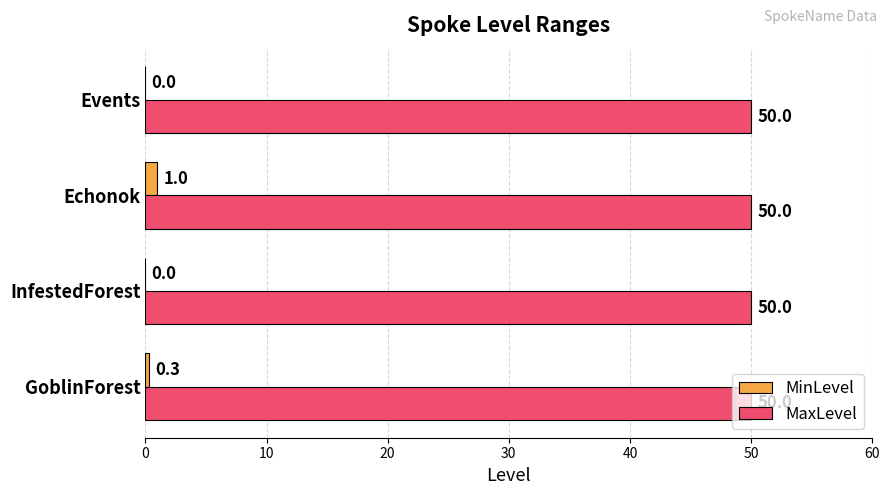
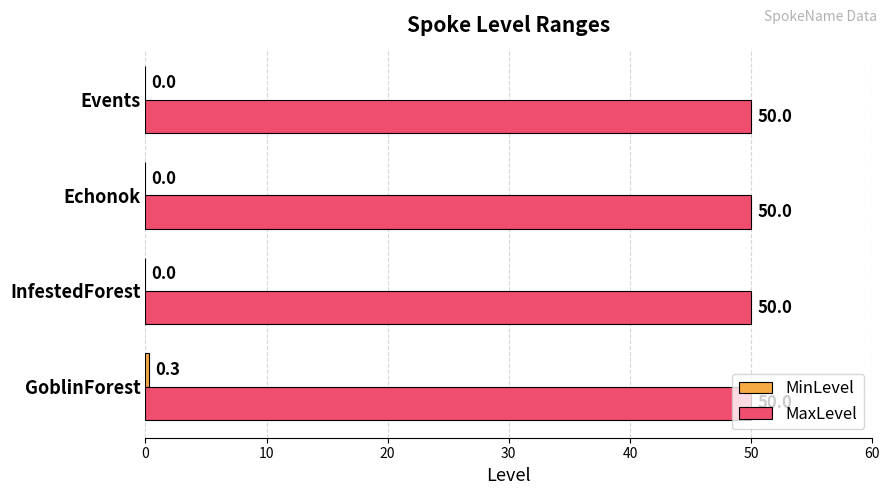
  {
    "MinLevel": {
      "Events": 0.0,
-     "Echonok": 1.0,
+     "Echonok": 0.0,
      "InfestedForest": 0.0,
      "GoblinForest": 0.3
    },
    "MaxLevel": {
      "Events": 50.0,
      "Echonok": 50.0,
      "InfestedForest": 50.0
    }
  }
